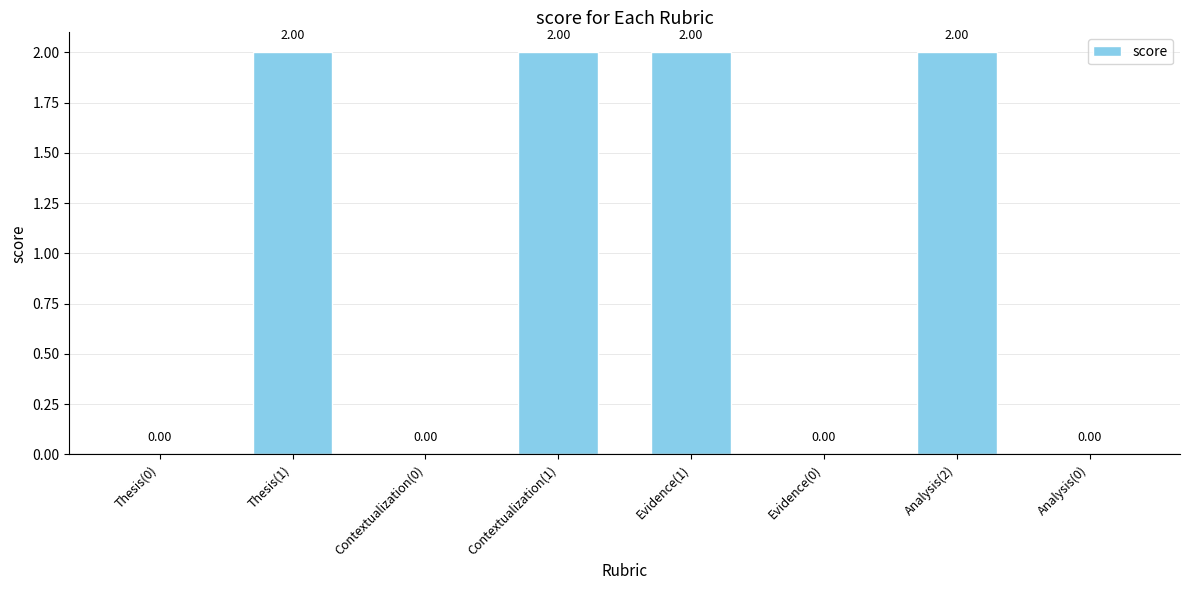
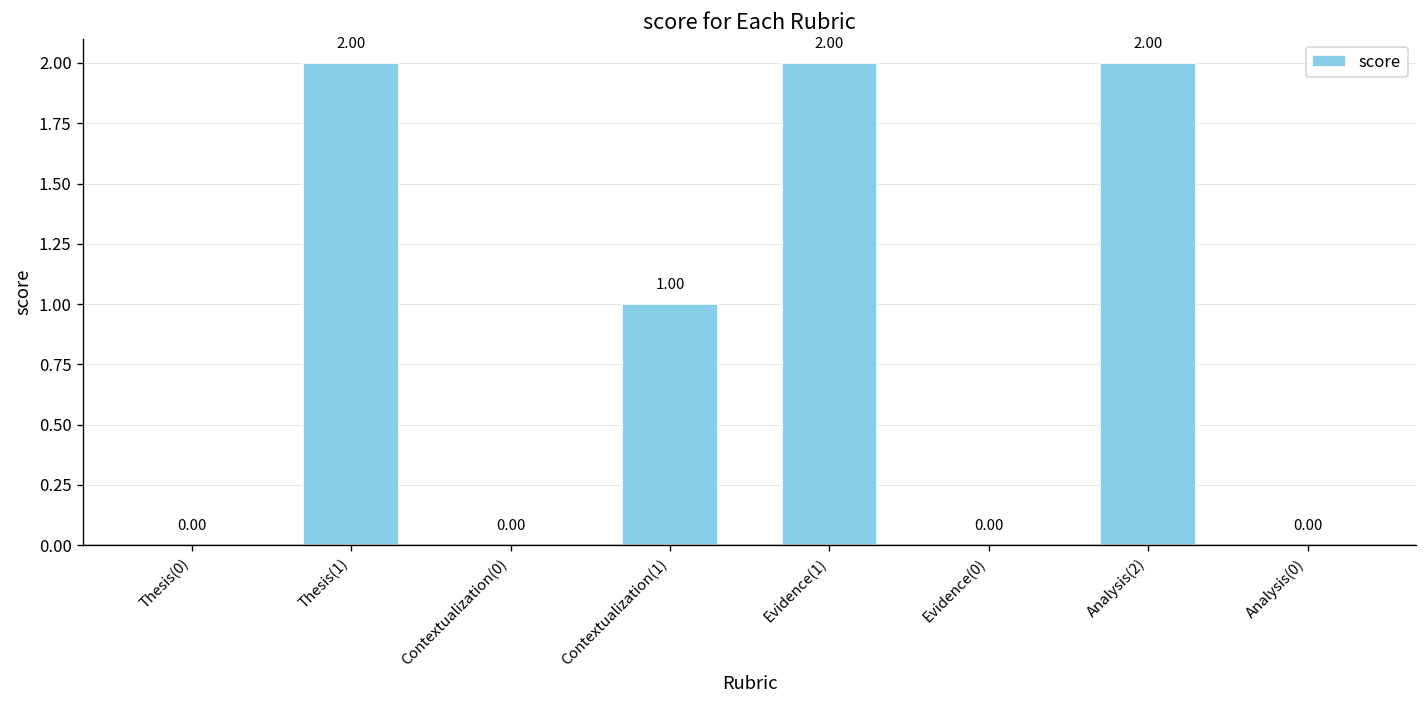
  {
    "Thesis(0)": 0.00,
    "Thesis(1)": 2.00,
    "Contextualization(0)": 0.00,
-   "Contextualization(1)": 2.00,
+   "Contextualization(1)": 1.00,
    "Evidence(1)": 2.00,
    "Evidence(0)": 0.00,
    "Analysis(2)": 2.00,
    "Analysis(0)": 0.00
  }
